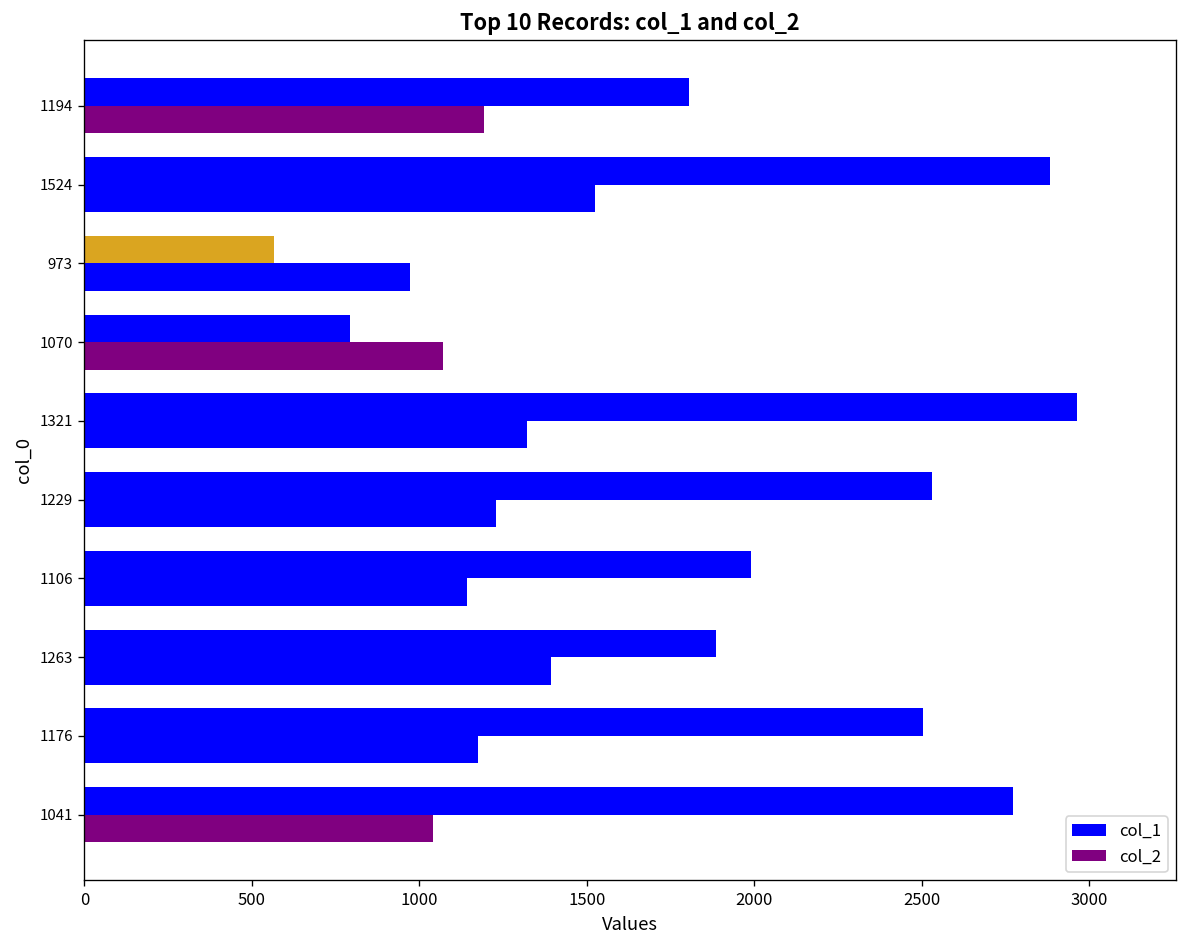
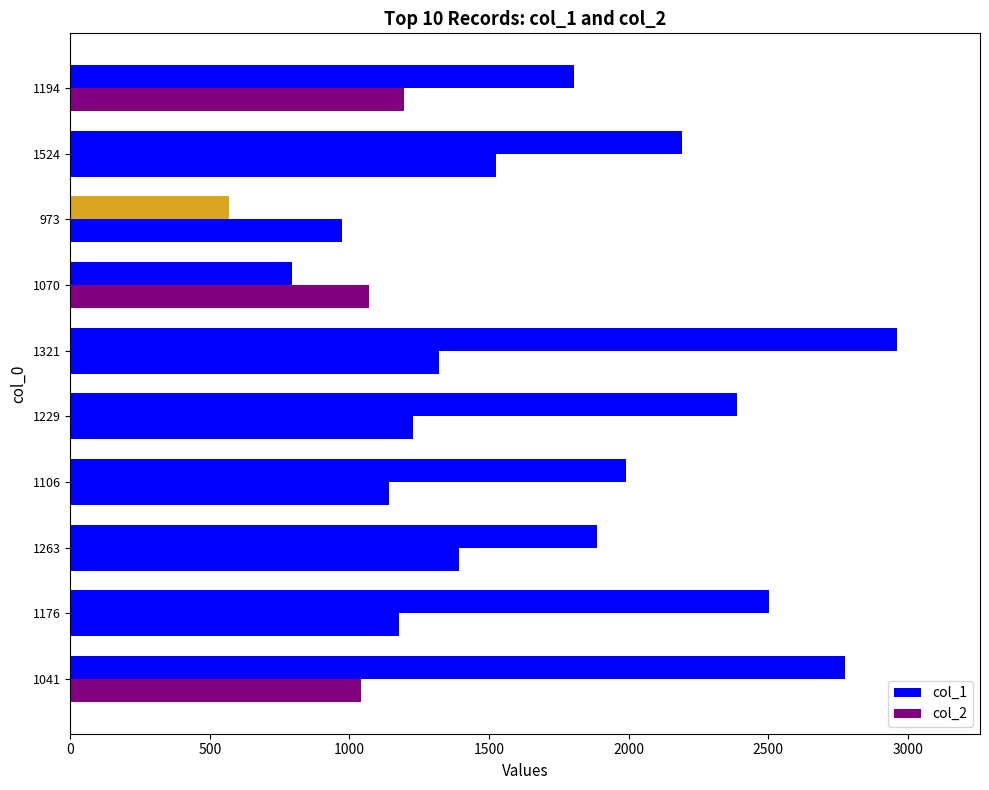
  {
    "col_1": {
      "1194": 1810,
-     "1524": 2880,
+     "1524": 2190,
      "973": 570,
      "1070": 790,
      "1321": 2960,
-     "1229": 2530,
+     "1229": 2390,
      "1106": 1990,
      "1263": 1890,
      "1176": 2500,
      "1041": 2770
    },
    "col_2": {
      "1194": 1190,
      "1524": 1520,
      "973": 970,
      "1070": 1070,
      "1321": 1320,
      "1229": 1230,
      "1106": 1140,
      "1263": 1390,
      "1176": 1180,
      "1041": 1040
    }
  }
